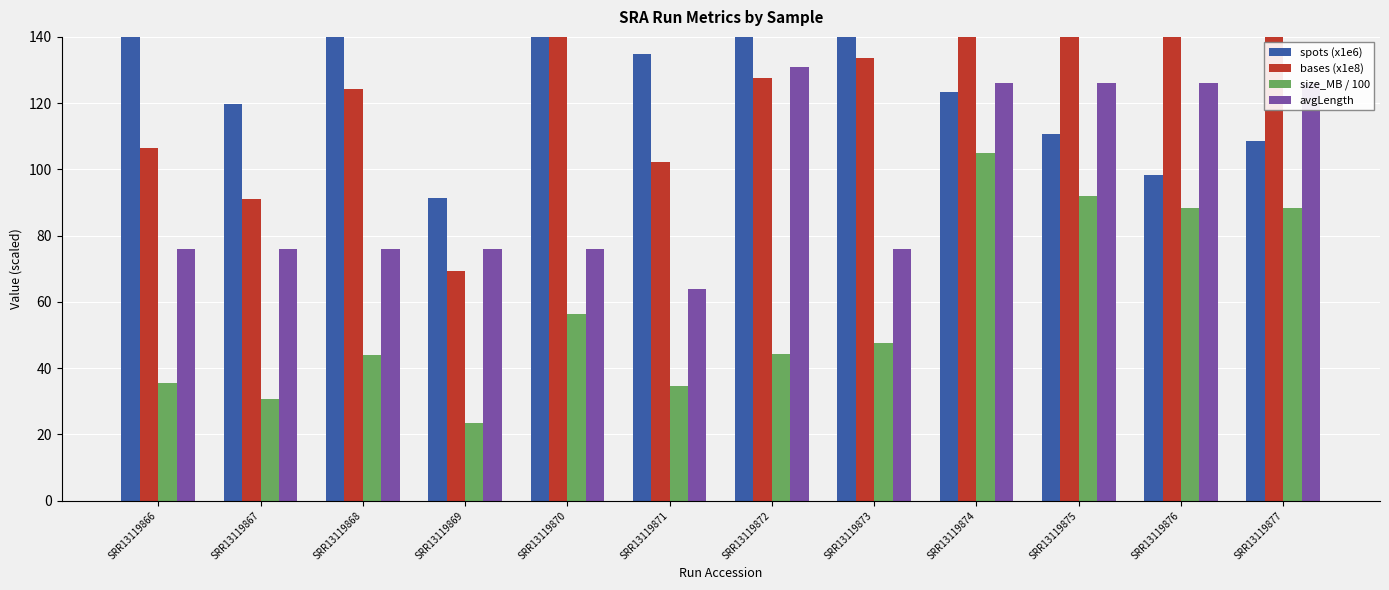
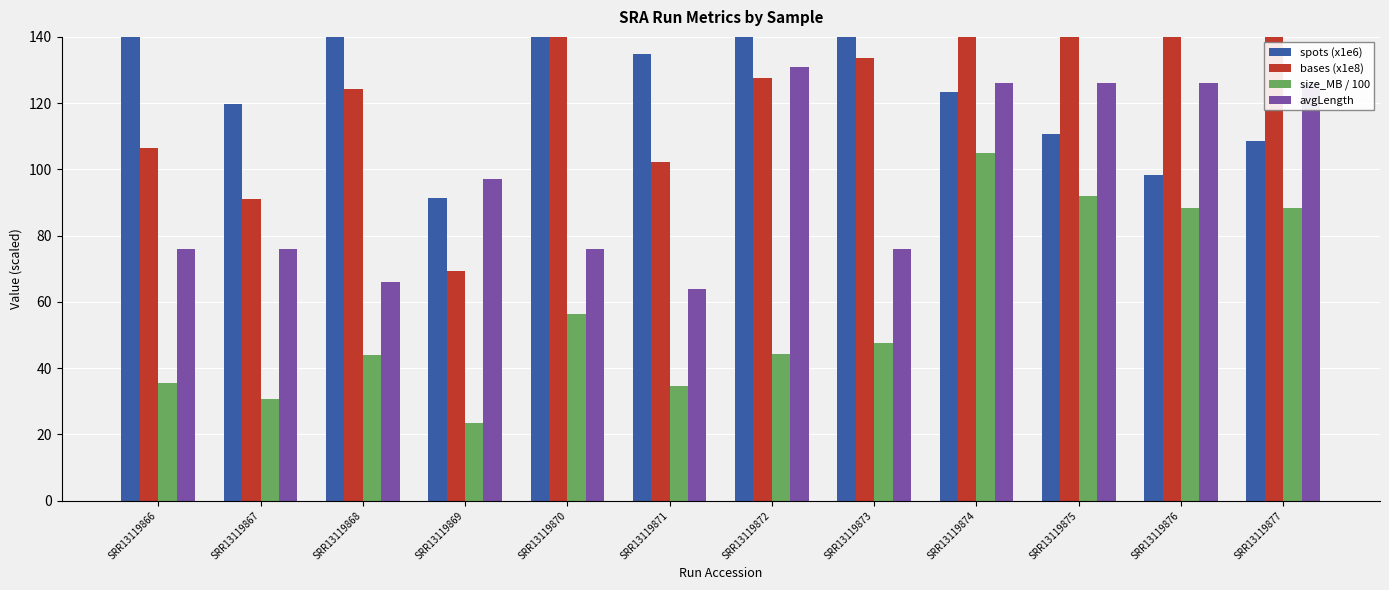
  {
    "spots (x1e6)": {
      "SRR13119866": 140,
      "SRR13119867": 120,
      "SRR13119869": 91,
      "SRR13119871": 135,
      "SRR13119874": 123,
      "SRR13119875": 111,
      "SRR13119876": 98,
      "SRR13119877": 109
    },
    "bases (x1e8)": {
      "SRR13119866": 107,
      "SRR13119867": 91,
      "SRR13119868": 124,
      "SRR13119869": 69,
      "SRR13119871": 102,
      "SRR13119872": 128,
      "SRR13119873": 133
    },
    "size_MB / 100": {
      "SRR13119866": 35,
      "SRR13119867": 31,
      "SRR13119868": 44,
      "SRR13119869": 23,
      "SRR13119870": 56,
      "SRR13119871": 35,
      "SRR13119872": 44,
      "SRR13119873": 48,
      "SRR13119874": 105,
      "SRR13119875": 92,
      "SRR13119876": 88,
      "SRR13119877": 88
    },
    "avgLength": {
      "SRR13119866": 76,
      "SRR13119867": 76,
-     "SRR13119868": 76,
-     "SRR13119869": 76,
+     "SRR13119868": 66,
+     "SRR13119869": 97,
      "SRR13119870": 76,
      "SRR13119871": 64,
      "SRR13119872": 131,
      "SRR13119873": 76,
      "SRR13119874": 126,
      "SRR13119875": 126,
      "SRR13119876": 126
    }
  }
